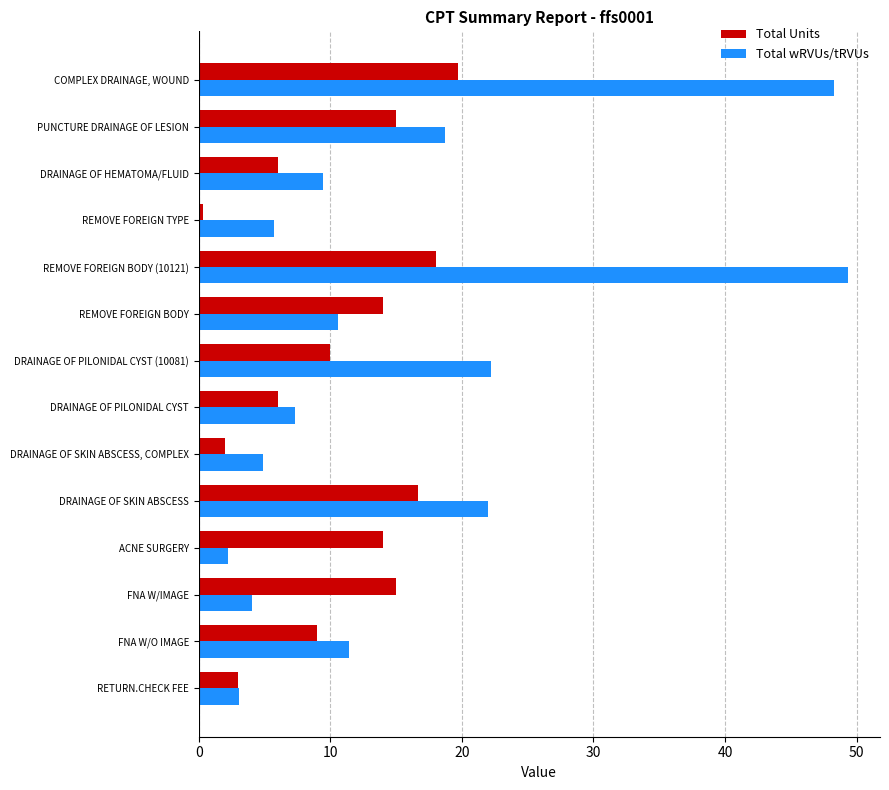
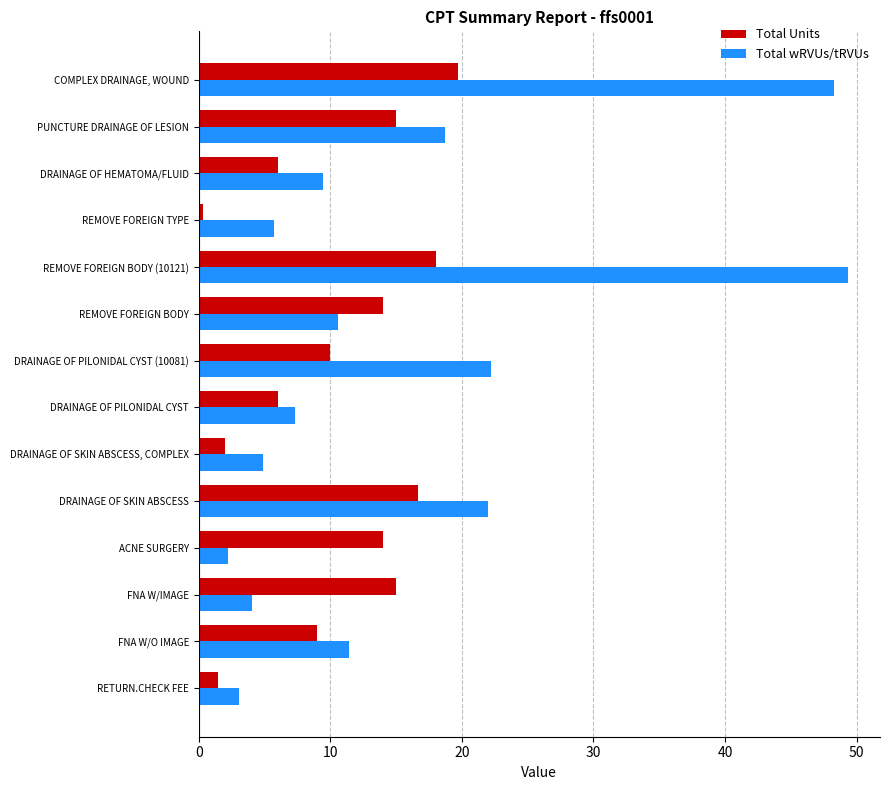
  {
    "Total Units": {
      "COMPLEX DRAINAGE, WOUND": 19.7,
      "PUNCTURE DRAINAGE OF LESION": 15.0,
      "DRAINAGE OF HEMATOMA/FLUID": 6.0,
      "REMOVE FOREIGN TYPE": 0.3,
      "REMOVE FOREIGN BODY (10121)": 18.0,
      "REMOVE FOREIGN BODY": 14.0,
      "DRAINAGE OF PILONIDAL CYST (10081)": 10.0,
      "DRAINAGE OF PILONIDAL CYST": 6.0,
      "DRAINAGE OF SKIN ABSCESS, COMPLEX": 2.0,
      "DRAINAGE OF SKIN ABSCESS": 16.7,
      "ACNE SURGERY": 14.0,
      "FNA W/IMAGE": 15.0,
      "FNA W/O IMAGE": 9.0,
-     "RETURN.CHECK FEE": 3.0
+     "RETURN.CHECK FEE": 1.5
    },
    "Total wRVUs/tRVUs": {
      "COMPLEX DRAINAGE, WOUND": 48.3,
      "PUNCTURE DRAINAGE OF LESION": 18.8,
      "DRAINAGE OF HEMATOMA/FLUID": 9.5,
      "REMOVE FOREIGN TYPE": 5.8,
      "REMOVE FOREIGN BODY (10121)": 49.3,
      "REMOVE FOREIGN BODY": 10.6,
      "DRAINAGE OF PILONIDAL CYST (10081)": 22.2,
      "DRAINAGE OF PILONIDAL CYST": 7.3,
      "DRAINAGE OF SKIN ABSCESS, COMPLEX": 4.9,
      "DRAINAGE OF SKIN ABSCESS": 22.0,
      "ACNE SURGERY": 2.2,
      "FNA W/IMAGE": 4.1,
      "FNA W/O IMAGE": 11.4,
      "RETURN.CHECK FEE": 3.0
    }
  }
